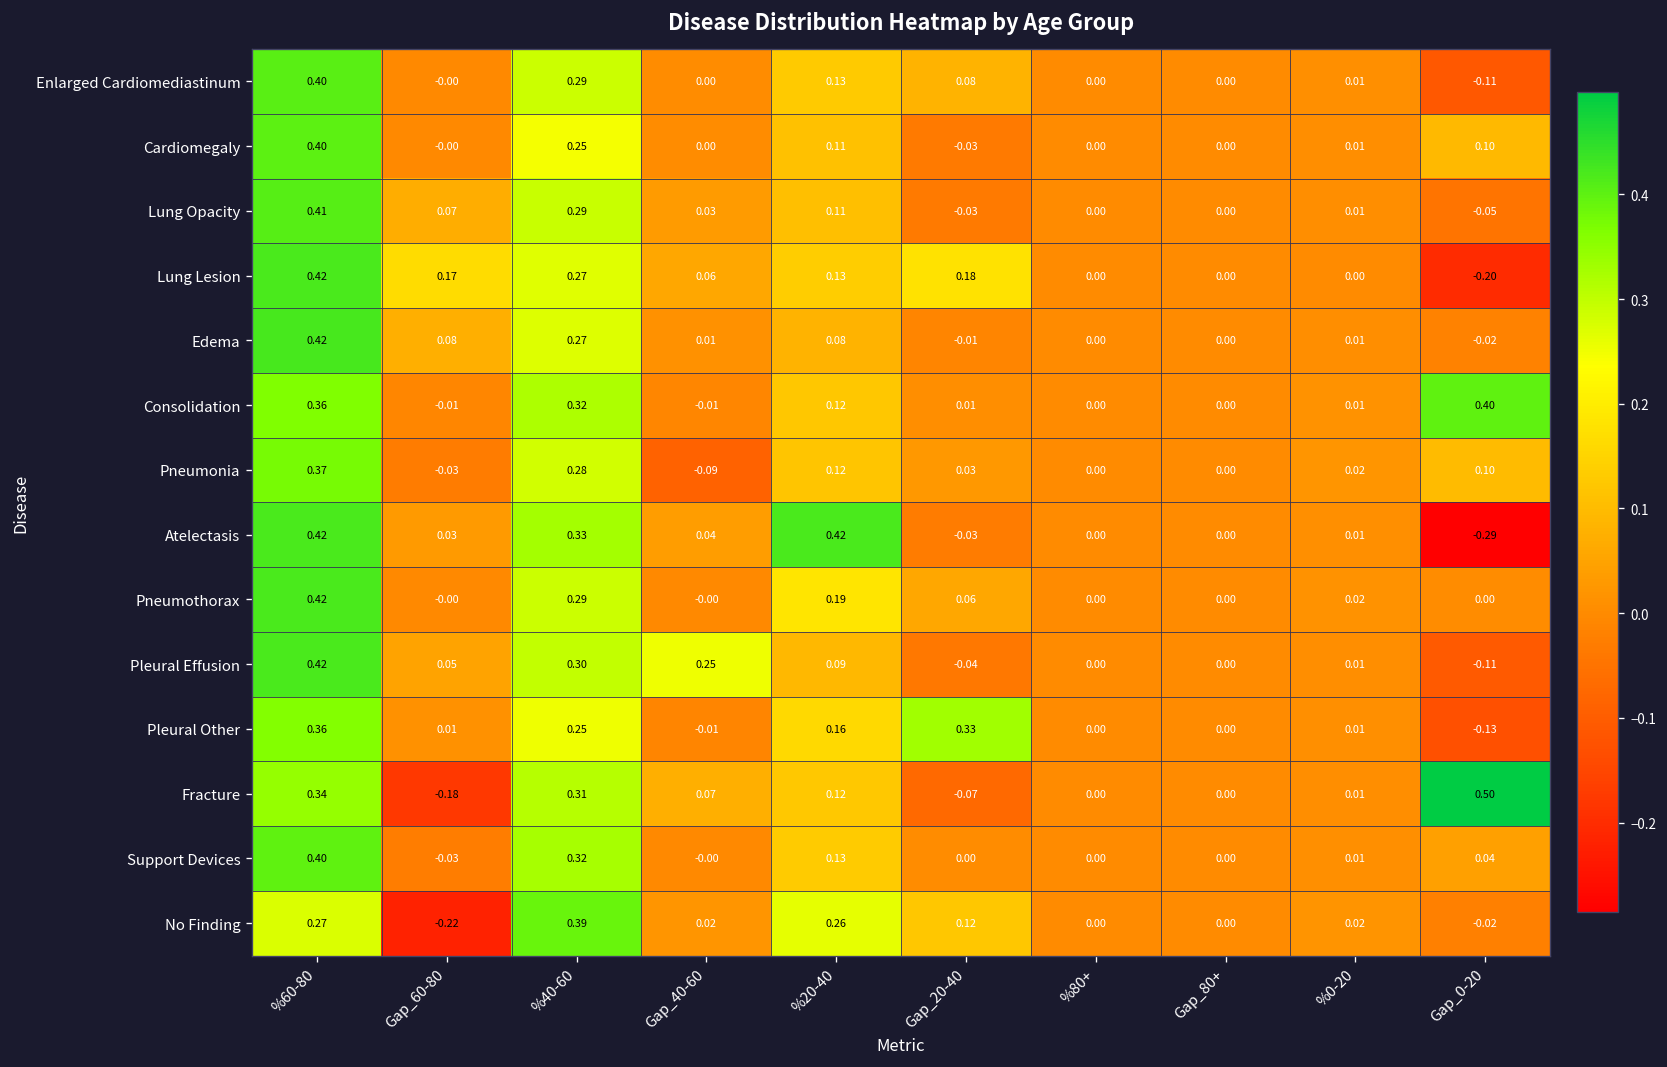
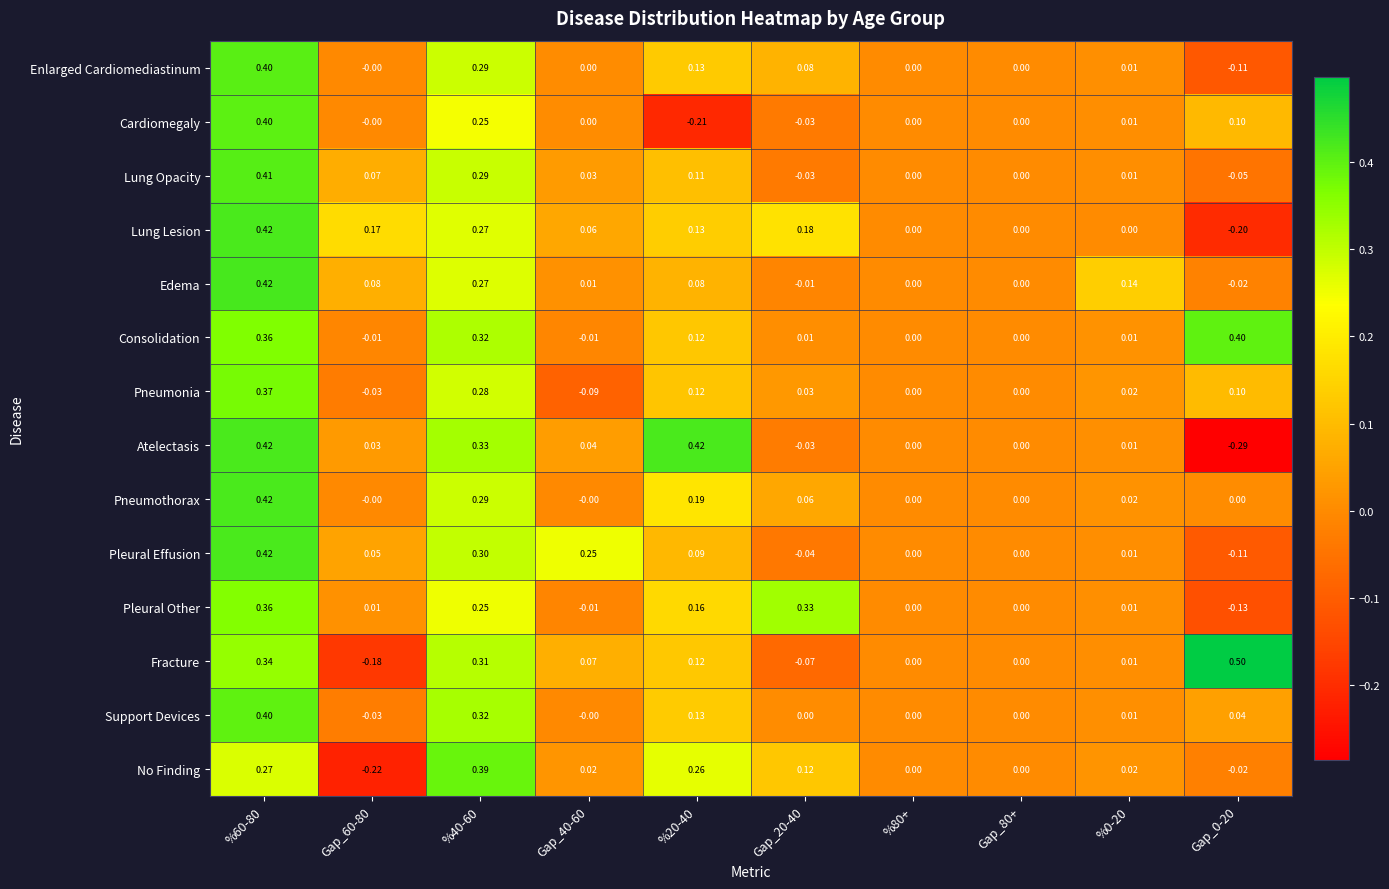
  {
    "Enlarged Cardiomediastinum": {
      "%60-80": 0.40,
      "Gap_60-80": -0.00,
      "%40-60": 0.29,
      "Gap_40-60": 0.00,
      "%20-40": 0.13,
      "Gap_20-40": 0.08,
      "%80+": 0.00,
      "Gap_80+": 0.00,
      "%0-20": 0.01,
      "Gap_0-20": -0.11
    },
    "Cardiomegaly": {
      "%60-80": 0.40,
      "Gap_60-80": -0.00,
      "%40-60": 0.25,
      "Gap_40-60": 0.00,
-     "%20-40": 0.11,
+     "%20-40": -0.21,
      "Gap_20-40": -0.03,
      "%80+": 0.00,
      "Gap_80+": 0.00,
      "%0-20": 0.01,
      "Gap_0-20": 0.10
    },
    "Lung Opacity": {
      "%60-80": 0.41,
      "Gap_60-80": 0.07,
      "%40-60": 0.29,
      "Gap_40-60": 0.03,
      "%20-40": 0.11,
      "Gap_20-40": -0.03,
      "%80+": 0.00,
      "Gap_80+": 0.00,
      "%0-20": 0.01,
      "Gap_0-20": -0.05
    },
    "Lung Lesion": {
      "%60-80": 0.42,
      "Gap_60-80": 0.17,
      "%40-60": 0.27,
      "Gap_40-60": 0.06,
      "%20-40": 0.13,
      "Gap_20-40": 0.18,
      "%80+": 0.00,
      "Gap_80+": 0.00,
      "%0-20": 0.00,
      "Gap_0-20": -0.20
    },
    "Edema": {
      "%60-80": 0.42,
      "Gap_60-80": 0.08,
      "%40-60": 0.27,
      "Gap_40-60": 0.01,
      "%20-40": 0.08,
      "Gap_20-40": -0.01,
      "%80+": 0.00,
      "Gap_80+": 0.00,
-     "%0-20": 0.01,
+     "%0-20": 0.14,
      "Gap_0-20": -0.02
    },
    "Consolidation": {
      "%60-80": 0.36,
      "Gap_60-80": -0.01,
      "%40-60": 0.32,
      "Gap_40-60": -0.01,
      "%20-40": 0.12,
      "Gap_20-40": 0.01,
      "%80+": 0.00,
      "Gap_80+": 0.00,
      "%0-20": 0.01,
      "Gap_0-20": 0.40
    },
    "Pneumonia": {
      "%60-80": 0.37,
      "Gap_60-80": -0.03,
      "%40-60": 0.28,
      "Gap_40-60": -0.09,
      "%20-40": 0.12,
      "Gap_20-40": 0.03,
      "%80+": 0.00,
      "Gap_80+": 0.00,
      "%0-20": 0.02,
      "Gap_0-20": 0.10
    },
    "Atelectasis": {
      "%60-80": 0.42,
      "Gap_60-80": 0.03,
      "%40-60": 0.33,
      "Gap_40-60": 0.04,
      "%20-40": 0.42,
      "Gap_20-40": -0.03,
      "%80+": 0.00,
      "Gap_80+": 0.00,
      "%0-20": 0.01,
      "Gap_0-20": -0.29
    },
    "Pneumothorax": {
      "%60-80": 0.42,
      "Gap_60-80": -0.00,
      "%40-60": 0.29,
      "Gap_40-60": -0.00,
      "%20-40": 0.19,
      "Gap_20-40": 0.06,
      "%80+": 0.00,
      "Gap_80+": 0.00,
      "%0-20": 0.02,
      "Gap_0-20": 0.00
    },
    "Pleural Effusion": {
      "%60-80": 0.42,
      "Gap_60-80": 0.05,
      "%40-60": 0.30,
      "Gap_40-60": 0.25,
      "%20-40": 0.09,
      "Gap_20-40": -0.04,
      "%80+": 0.00,
      "Gap_80+": 0.00,
      "%0-20": 0.01,
      "Gap_0-20": -0.11
    },
    "Pleural Other": {
      "%60-80": 0.36,
      "Gap_60-80": 0.01,
      "%40-60": 0.25,
      "Gap_40-60": -0.01,
      "%20-40": 0.16,
      "Gap_20-40": 0.33,
      "%80+": 0.00,
      "Gap_80+": 0.00,
      "%0-20": 0.01,
      "Gap_0-20": -0.13
    },
    "Fracture": {
      "%60-80": 0.34,
      "Gap_60-80": -0.18,
      "%40-60": 0.31,
      "Gap_40-60": 0.07,
      "%20-40": 0.12,
      "Gap_20-40": -0.07,
      "%80+": 0.00,
      "Gap_80+": 0.00,
      "%0-20": 0.01,
      "Gap_0-20": 0.50
    },
    "Support Devices": {
      "%60-80": 0.40,
      "Gap_60-80": -0.03,
      "%40-60": 0.32,
      "Gap_40-60": -0.00,
      "%20-40": 0.13,
      "Gap_20-40": 0.00,
      "%80+": 0.00,
      "Gap_80+": 0.00,
      "%0-20": 0.01,
      "Gap_0-20": 0.04
    },
    "No Finding": {
      "%60-80": 0.27,
      "Gap_60-80": -0.22,
      "%40-60": 0.39,
      "Gap_40-60": 0.02,
      "%20-40": 0.26,
      "Gap_20-40": 0.12,
      "%80+": 0.00,
      "Gap_80+": 0.00,
      "%0-20": 0.02,
      "Gap_0-20": -0.02
    }
  }
